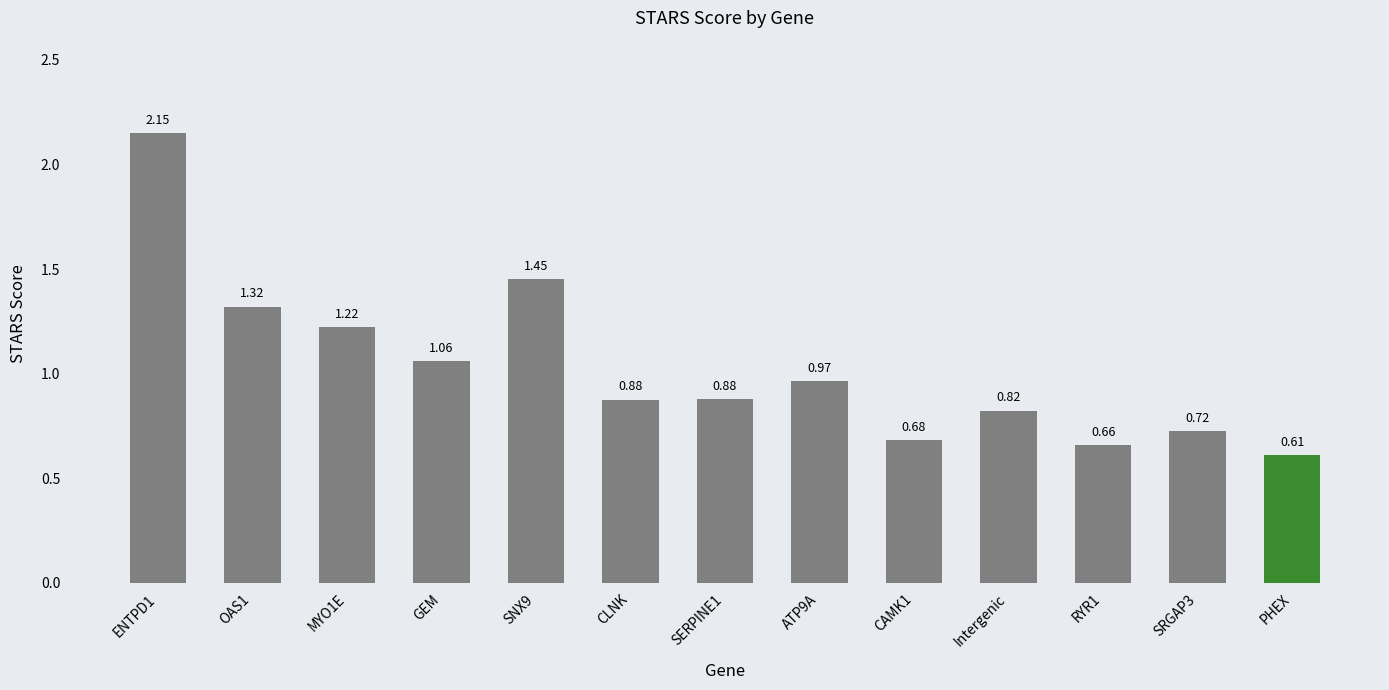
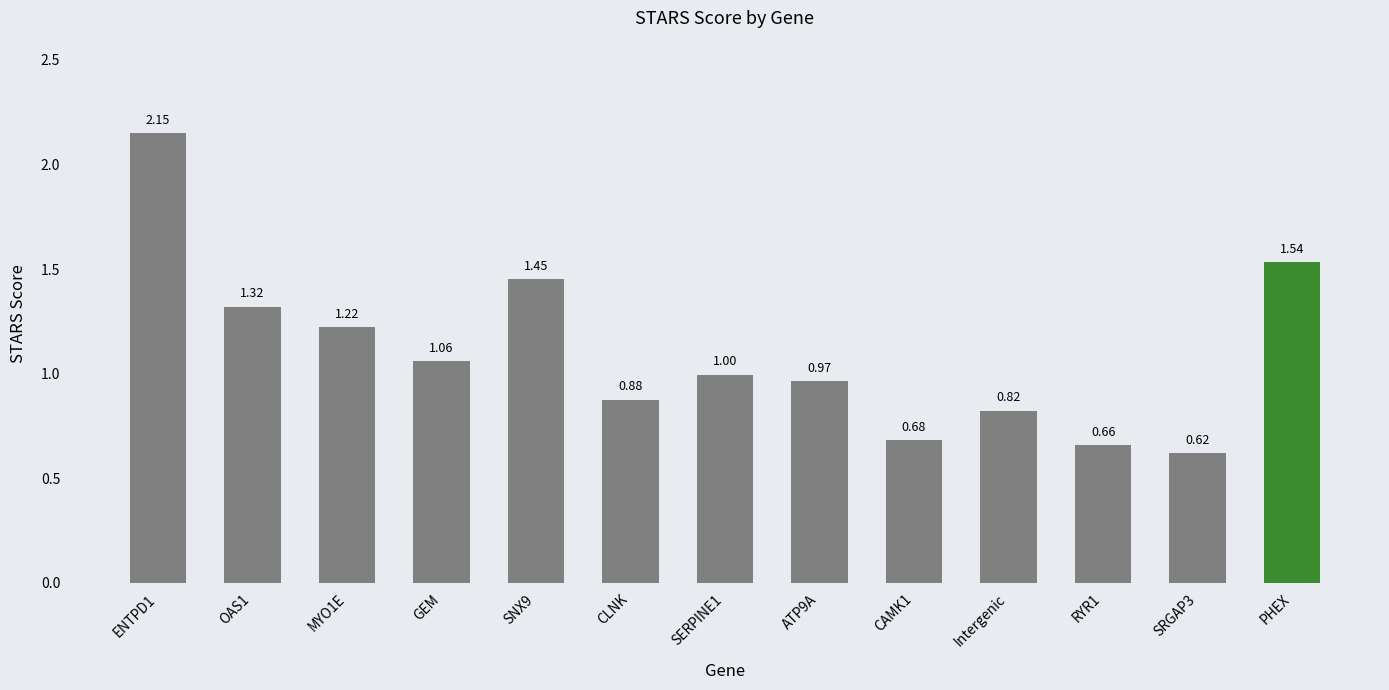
  {
    "ENTPD1": 2.15,
    "OAS1": 1.32,
    "MYO1E": 1.22,
    "GEM": 1.06,
    "SNX9": 1.45,
    "CLNK": 0.88,
-   "SERPINE1": 0.88,
+   "SERPINE1": 1.00,
    "ATP9A": 0.97,
    "CAMK1": 0.68,
    "Intergenic": 0.82,
    "RYR1": 0.66,
-   "SRGAP3": 0.72,
-   "PHEX": 0.61
+   "SRGAP3": 0.62,
+   "PHEX": 1.54
  }
